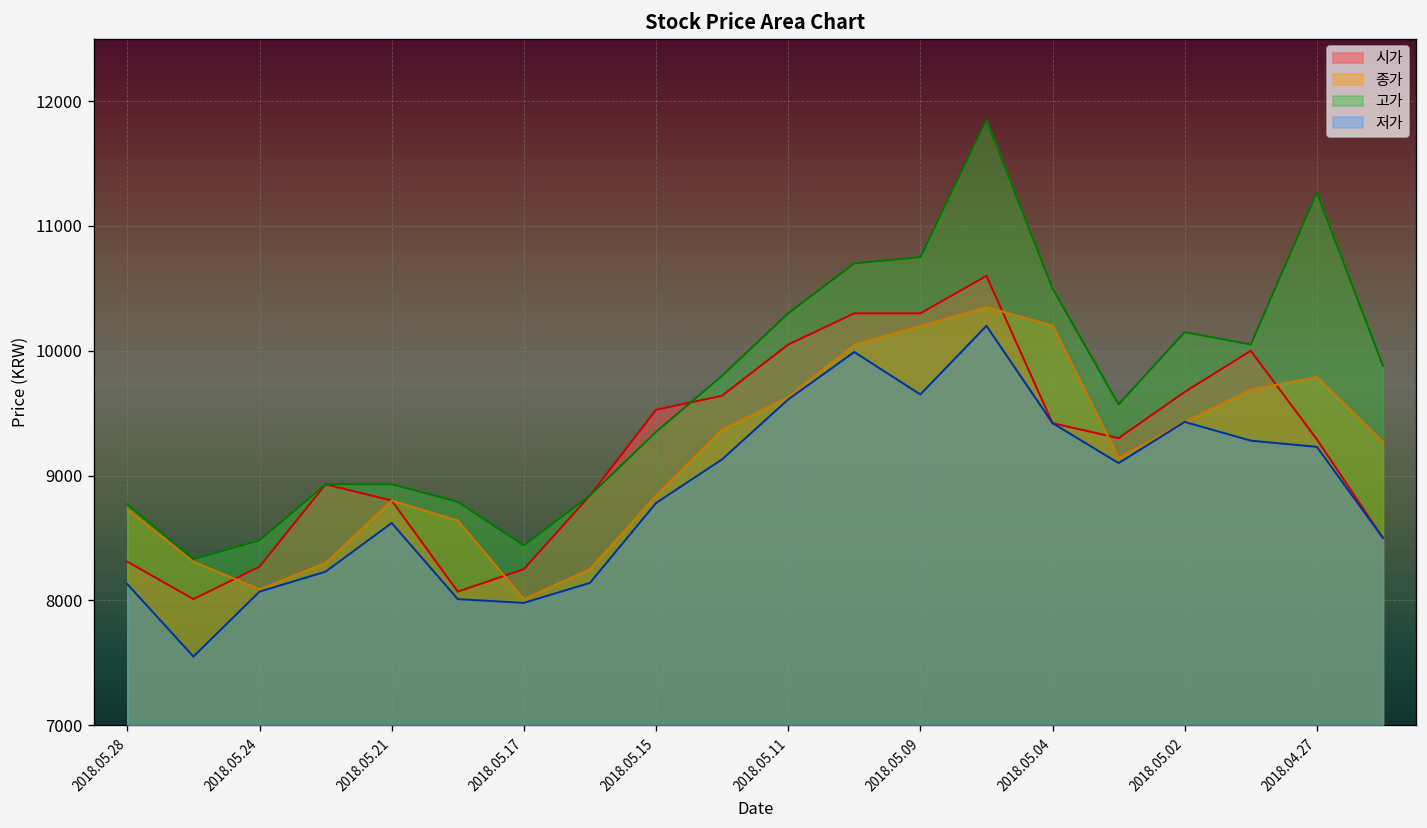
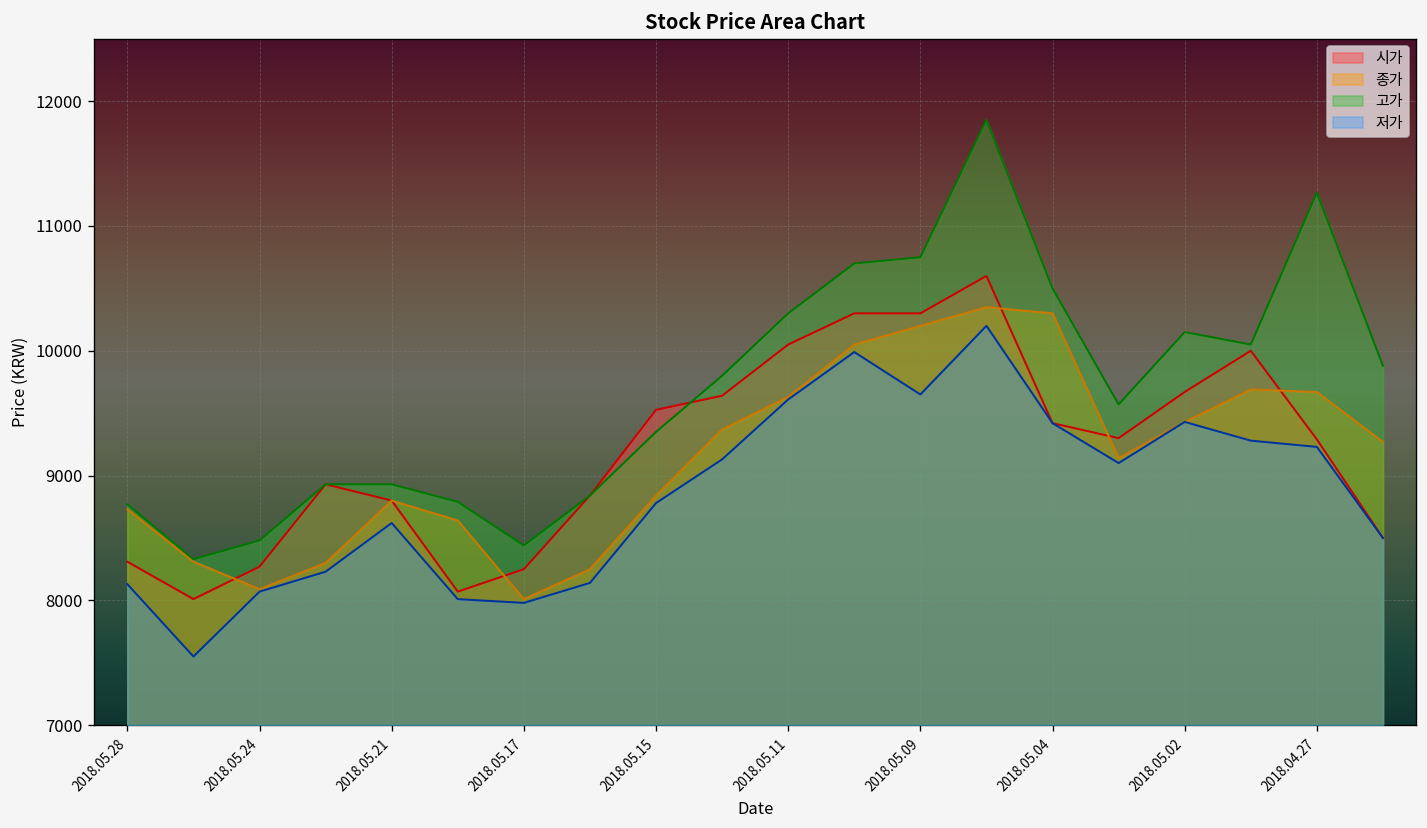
  {
    "시가": {
      "2018.05.28": 8310,
      "2018.05.24": 8270,
      "2018.05.17": 8250,
      "2018.05.15": 9530,
      "2018.05.11": 10050,
      "2018.05.09": 10300,
      "2018.05.02": 9670,
      "2018.04.27": 9290
    },
    "종가": {
      "2018.05.28": 8730,
      "2018.05.17": 8010,
      "2018.05.15": 8840,
      "2018.05.09": 10200,
-     "2018.05.04": 10200,
-     "2018.04.27": 9790
+     "2018.05.04": 10300,
+     "2018.04.27": 9670
    },
    "고가": {
      "2018.05.28": 8770,
      "2018.05.24": 8480,
      "2018.05.21": 8930,
      "2018.05.17": 8440,
      "2018.05.15": 9350,
      "2018.05.11": 10300,
      "2018.05.09": 10750,
      "2018.05.04": 10500,
      "2018.05.02": 10150,
      "2018.04.27": 11270
    },
    "저가": {
      "2018.05.28": 8130,
      "2018.05.21": 8620,
      "2018.05.17": 7980,
      "2018.05.15": 8780,
      "2018.05.09": 9650,
      "2018.04.27": 9230
    }
  }
